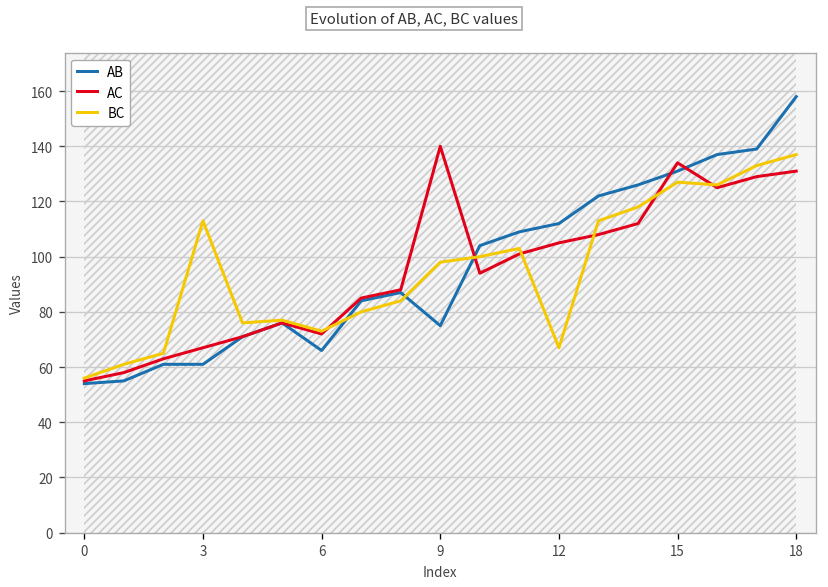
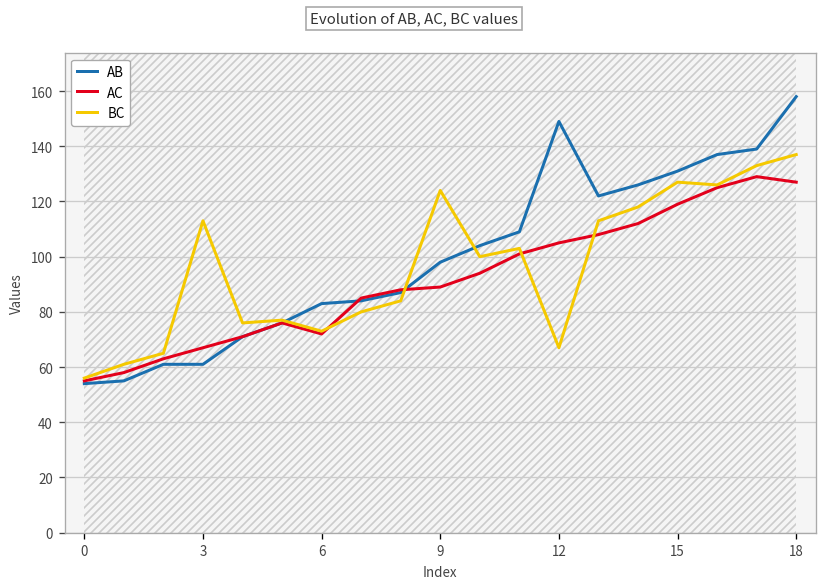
  {
    "AB": {
      "3": 61,
-     "6": 66,
-     "9": 75,
-     "12": 112,
+     "6": 83,
+     "9": 98,
+     "12": 149,
      "15": 131,
      "18": 158
    },
    "AC": {
      "3": 67,
-     "9": 140,
+     "9": 89,
      "12": 105,
-     "15": 134,
-     "18": 131
+     "15": 119,
+     "18": 127
    },
    "BC": {
      "3": 113,
-     "9": 98,
+     "9": 124,
      "12": 67,
      "15": 127,
      "18": 137
    }
  }
